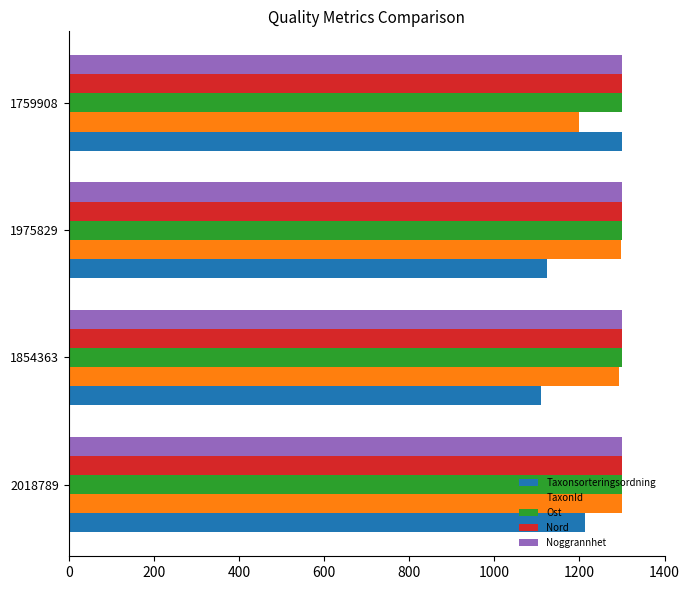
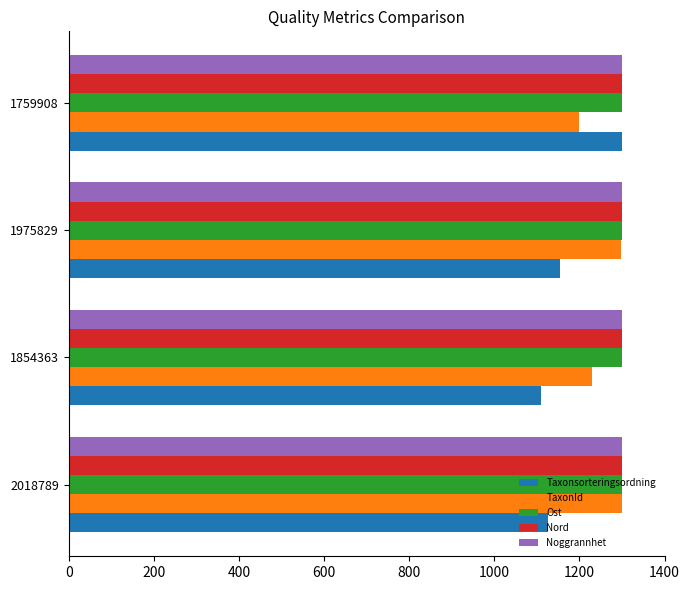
  {
    "Taxonsorteringsordning": {
      "1759908": 1300,
-     "1975829": 1120,
+     "1975829": 1150,
      "1854363": 1110,
-     "2018789": 1210
+     "2018789": 1130
    },
    "TaxonId": {
      "1759908": 1200,
      "1975829": 1300,
-     "1854363": 1290,
+     "1854363": 1230,
      "2018789": 1300
    },
    "Ost": {
      "1759908": 1300,
      "1975829": 1300,
      "1854363": 1300,
      "2018789": 1300
    },
    "Nord": {
      "1759908": 1300,
      "1975829": 1300,
      "1854363": 1300,
      "2018789": 1300
    },
    "Noggrannhet": {
      "1759908": 1300,
      "1975829": 1300,
      "1854363": 1300,
      "2018789": 1300
    }
  }
